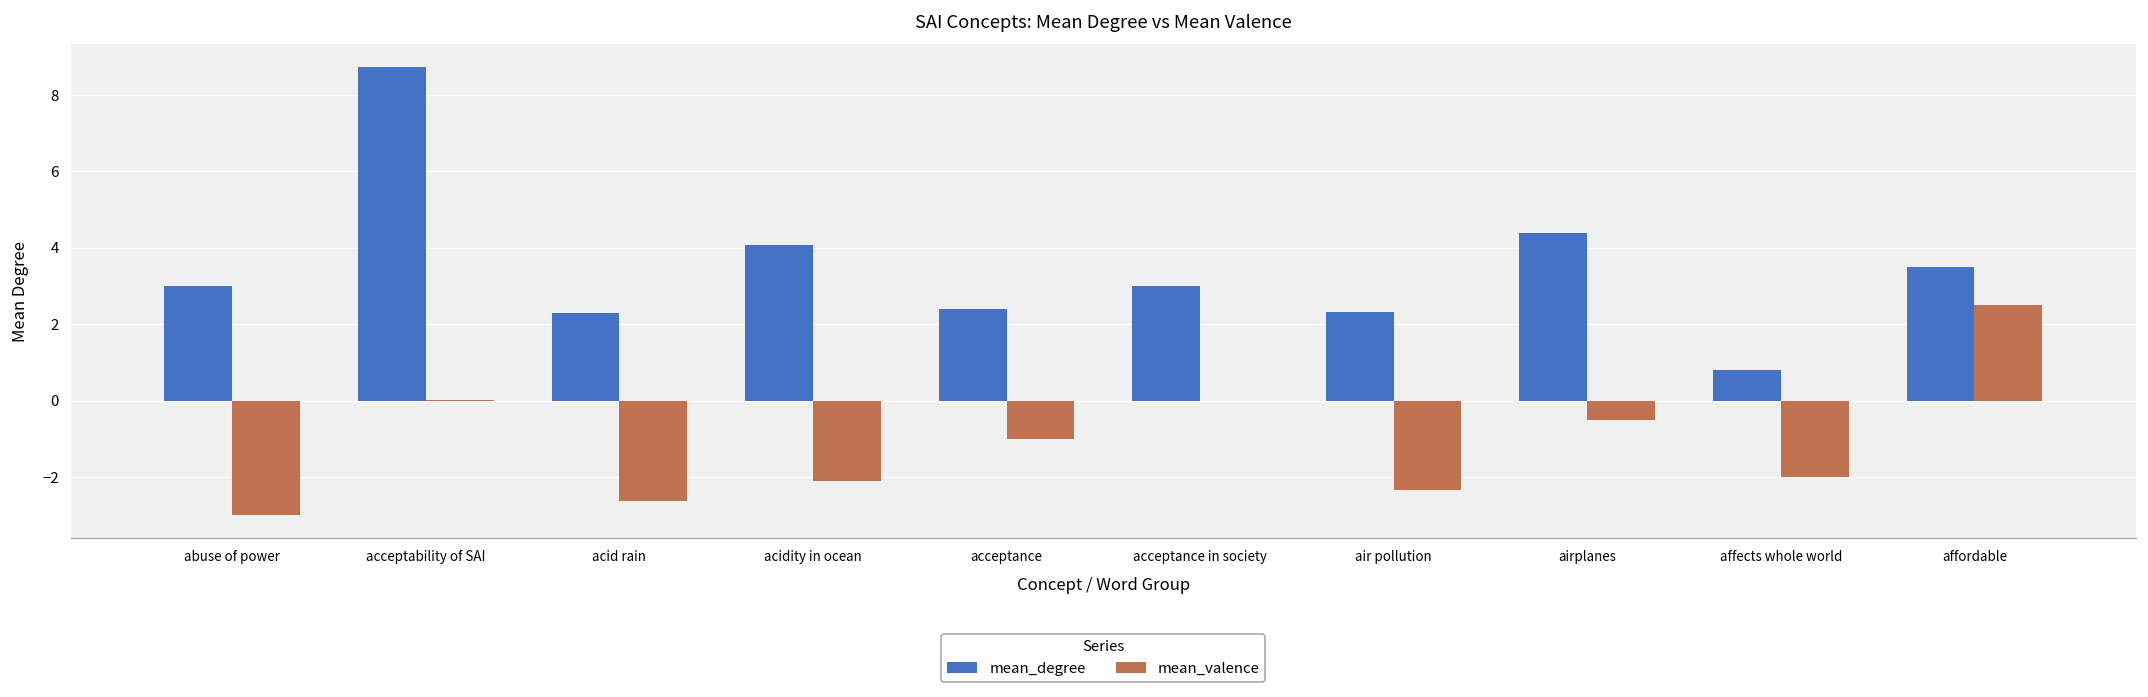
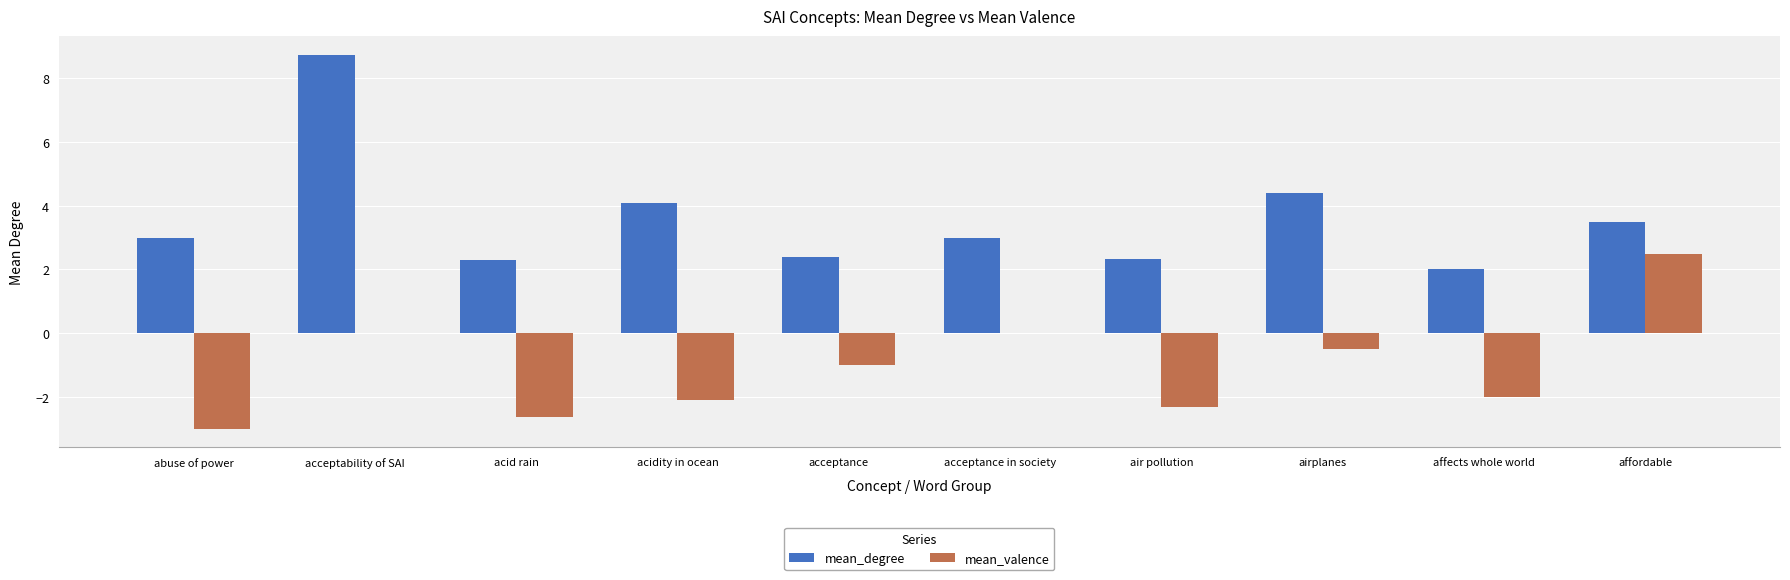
  {
    "mean_degree": {
      "abuse of power": 3.0,
      "acceptability of SAI": 8.7,
      "acid rain": 2.3,
      "acidity in ocean": 4.1,
      "acceptance": 2.4,
      "acceptance in society": 3.0,
      "air pollution": 2.3,
      "airplanes": 4.4,
-     "affects whole world": 0.8,
+     "affects whole world": 2.0,
      "affordable": 3.5
    },
    "mean_valence": {
      "abuse of power": -3.0,
      "acid rain": -2.6,
      "acidity in ocean": -2.1,
      "acceptance": -1.0,
      "acceptance in society": 0.0,
      "air pollution": -2.3,
      "airplanes": -0.5,
      "affects whole world": -2.0,
      "affordable": 2.5
    }
  }
